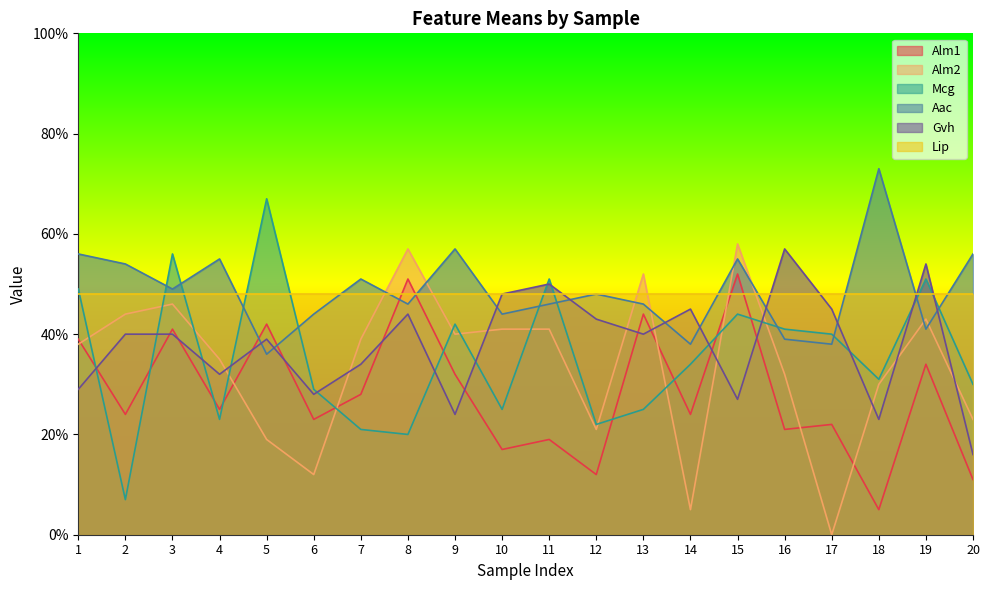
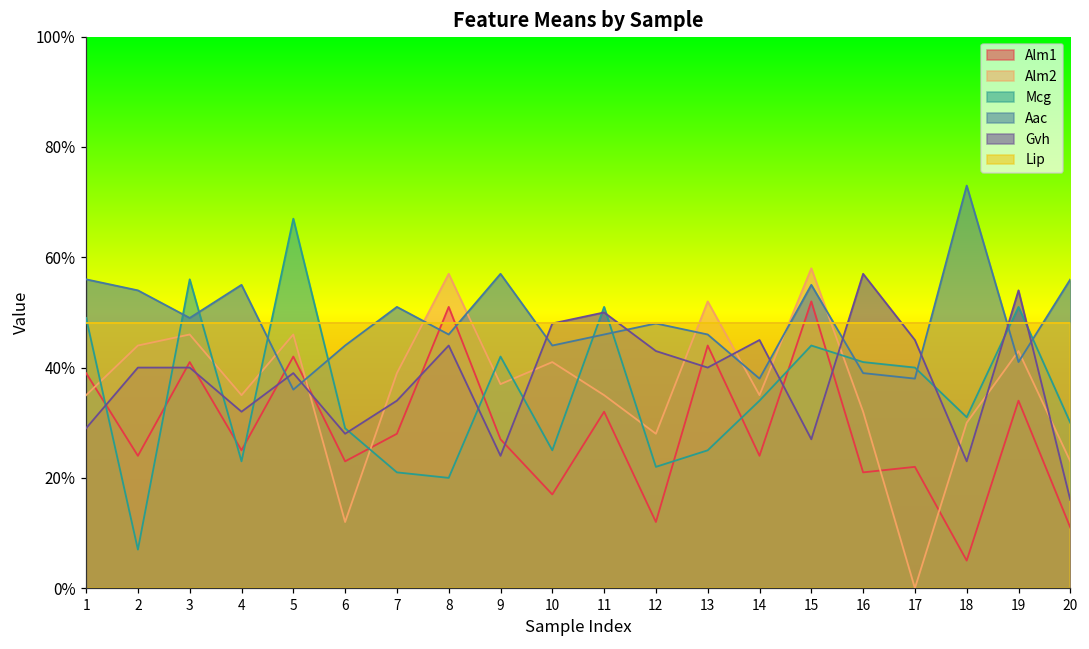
  {
    "Alm1": {
      "1": "39%",
      "2": "24%",
      "3": "41%",
      "4": "25%",
      "5": "42%",
      "6": "23%",
      "7": "28%",
      "8": "51%",
-     "9": "32%",
+     "9": "27%",
      "10": "17%",
-     "11": "19%",
+     "11": "32%",
      "12": "12%",
      "13": "44%",
      "14": "24%",
      "15": "52%",
      "16": "21%",
      "17": "22%",
      "18": "5%",
      "19": "34%",
      "20": "11%"
    },
    "Alm2": {
-     "1": "38%",
+     "1": "35%",
      "2": "44%",
      "3": "46%",
      "4": "35%",
-     "5": "19%",
+     "5": "46%",
      "6": "12%",
      "7": "39%",
      "8": "57%",
-     "9": "40%",
+     "9": "37%",
      "10": "41%",
-     "11": "41%",
-     "12": "21%",
+     "11": "35%",
+     "12": "28%",
      "13": "52%",
-     "14": "5%",
+     "14": "35%",
      "15": "58%",
      "16": "32%",
      "17": "0%",
      "18": "30%",
      "19": "43%",
      "20": "23%"
    },
    "Lip": {
      "1": "48%",
      "2": "48%",
      "3": "48%",
      "4": "48%",
      "5": "48%",
      "6": "48%",
      "7": "48%",
      "8": "48%",
      "9": "48%",
      "11": "48%",
      "13": "48%",
      "14": "48%",
      "15": "48%",
      "16": "48%",
      "17": "48%",
      "18": "48%",
      "19": "48%",
      "20": "48%"
    }
  }
